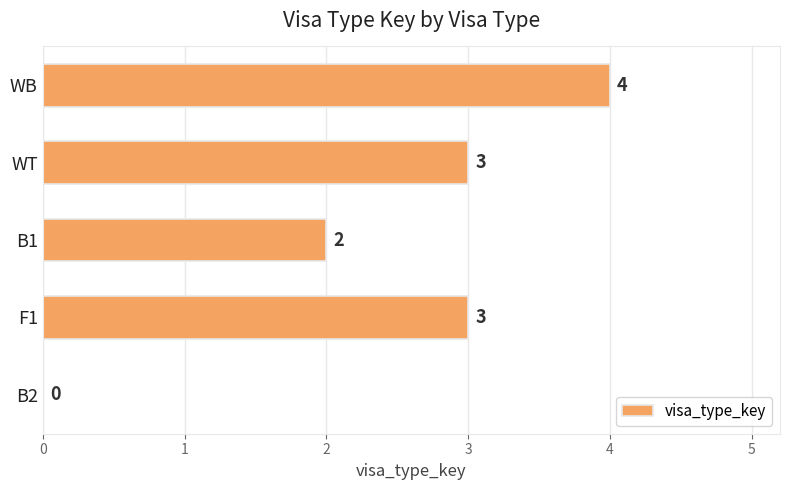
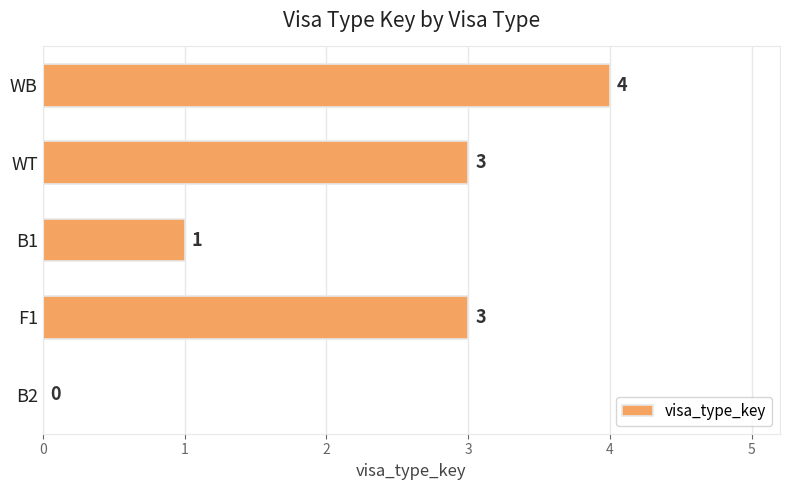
  {
    "WB": 4,
    "WT": 3,
-   "B1": 2,
+   "B1": 1,
    "F1": 3,
    "B2": 0
  }
